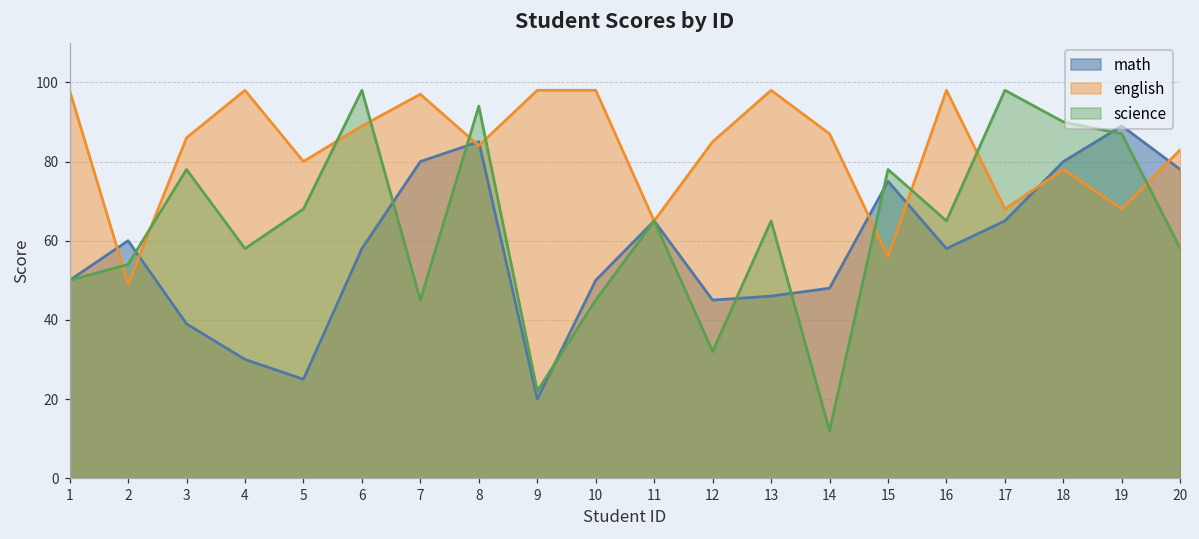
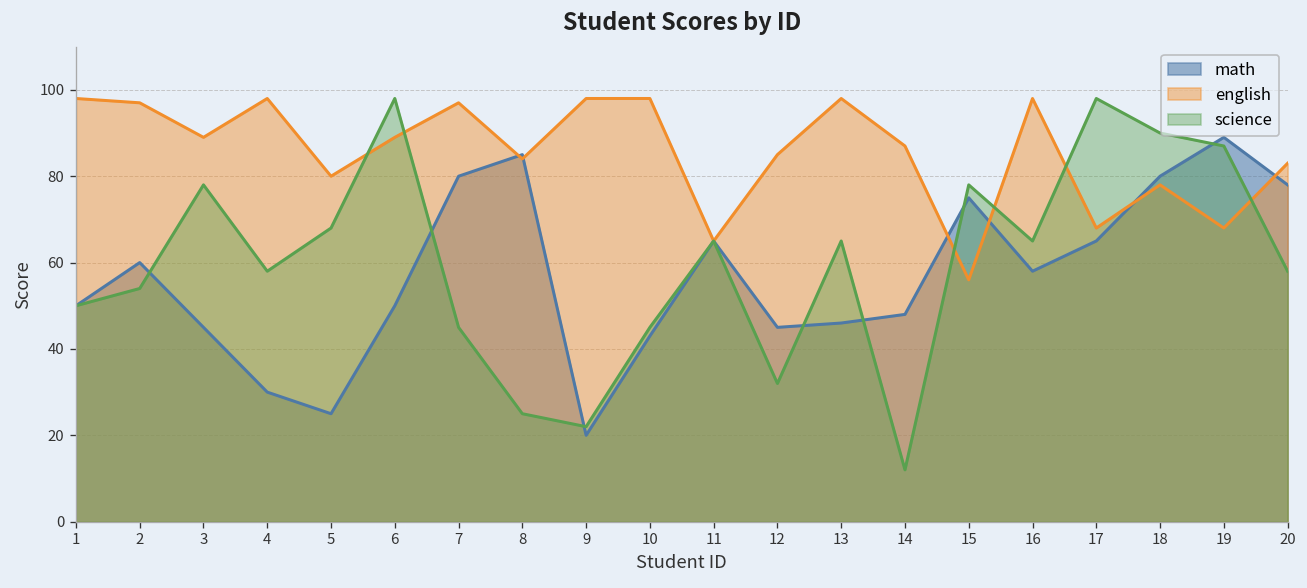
  {
    "math": {
      "2": 60,
-     "3": 39,
+     "3": 45,
      "4": 30,
      "5": 25,
-     "6": 58,
+     "6": 50,
      "7": 80,
      "8": 85,
      "9": 20,
-     "10": 50,
+     "10": 43,
      "12": 45,
      "13": 46,
      "14": 48,
      "15": 75,
      "16": 58,
      "17": 65,
      "18": 80,
      "19": 89,
      "20": 78
    },
    "english": {
      "1": 98,
-     "2": 49,
-     "3": 86,
+     "2": 97,
+     "3": 89,
      "4": 98,
      "5": 80,
      "6": 89,
      "7": 97,
      "8": 84,
      "9": 98,
      "10": 98,
      "12": 85,
      "13": 98,
      "14": 87,
      "15": 56,
      "16": 98,
      "17": 68,
      "18": 78,
      "19": 68,
      "20": 83
    },
    "science": {
      "2": 54,
      "3": 78,
      "4": 58,
      "5": 68,
      "6": 98,
      "7": 45,
-     "8": 94,
+     "8": 25,
      "9": 22,
      "10": 45,
      "12": 32,
      "13": 65,
      "14": 12,
      "15": 78,
      "16": 65,
      "17": 98,
      "18": 90,
      "19": 87,
      "20": 58
    }
  }
